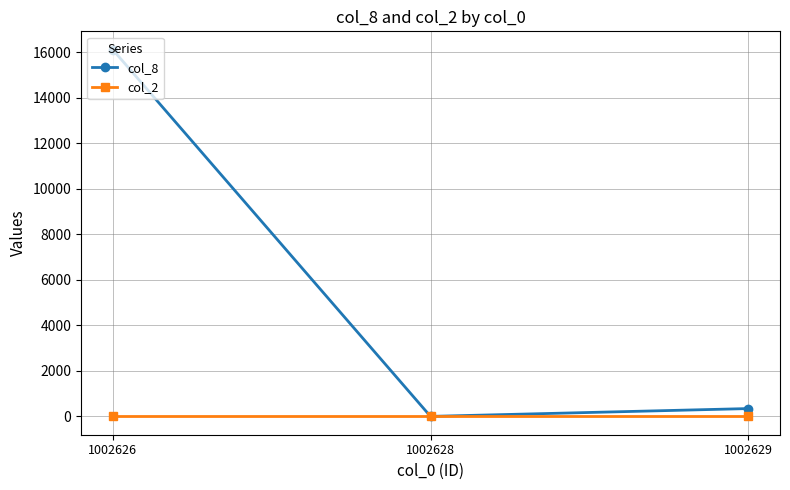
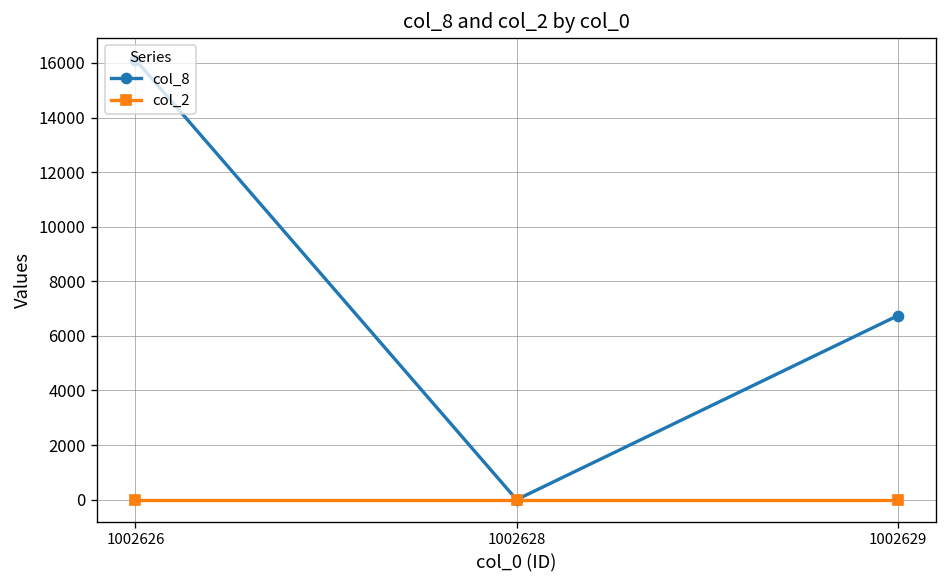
  {
    "col_8": {
-     "1002629": 300
+     "1002629": 6700
    },
    "col_2": {
      "1002626": 0,
      "1002629": 0
    }
  }
